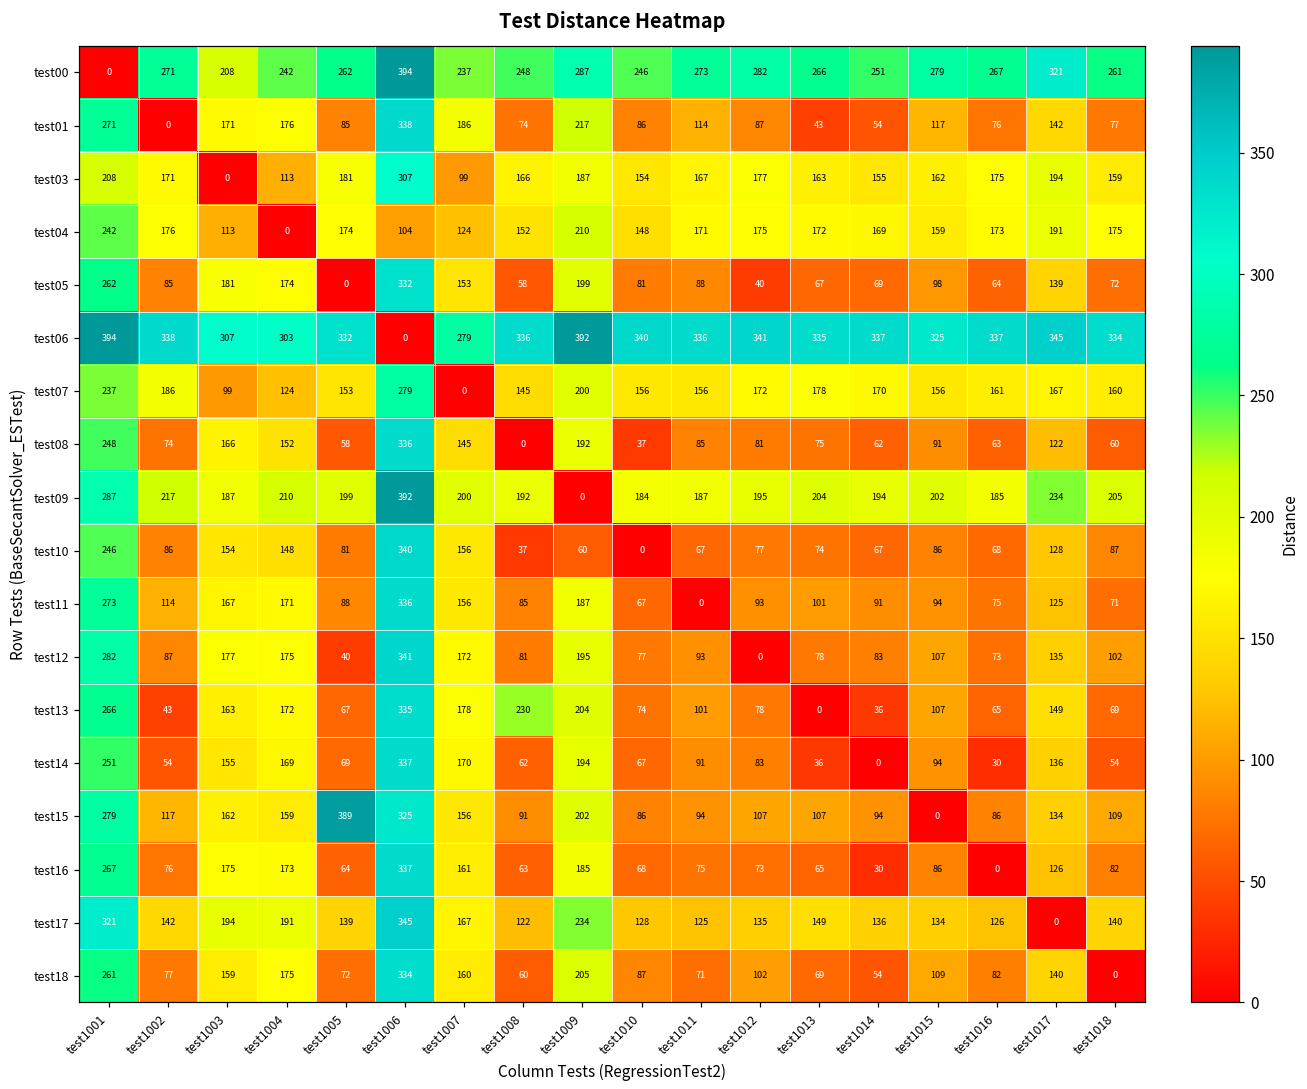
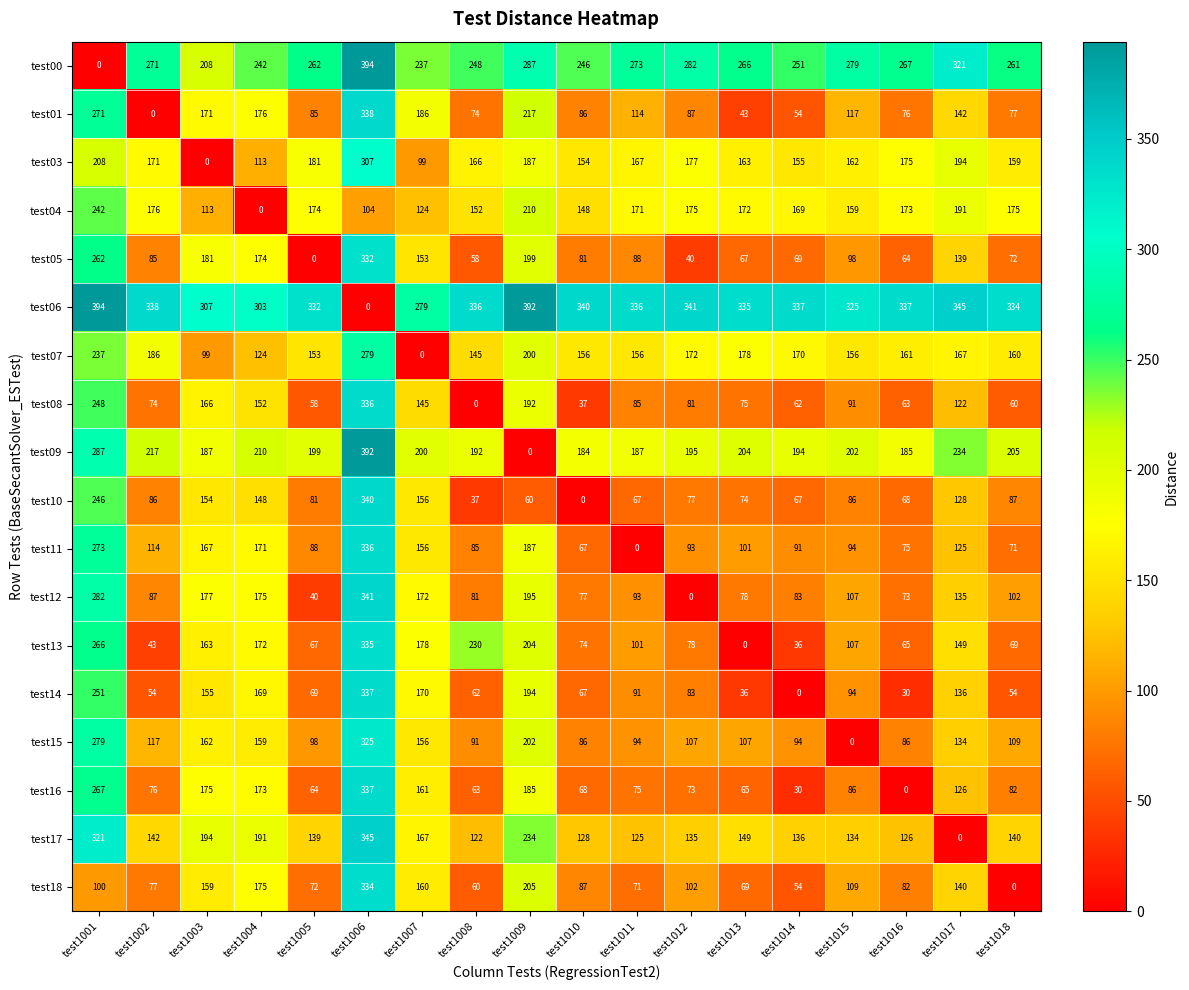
  {
    "test15": {
      "test1001": 279,
      "test1002": 117,
      "test1003": 162,
      "test1004": 159,
-     "test1005": 389,
+     "test1005": 98,
      "test1006": 325,
      "test1007": 156,
      "test1008": 91,
      "test1009": 202,
      "test1010": 86,
      "test1011": 94,
      "test1012": 107,
      "test1013": 107,
      "test1014": 94,
      "test1015": 0,
      "test1016": 86,
      "test1017": 134,
      "test1018": 109
    },
    "test18": {
-     "test1001": 261,
+     "test1001": 100,
      "test1002": 77,
      "test1003": 159,
      "test1004": 175,
      "test1005": 72,
      "test1006": 334,
      "test1007": 160,
      "test1008": 60,
      "test1009": 205,
      "test1010": 87,
      "test1011": 71,
      "test1012": 102,
      "test1013": 69,
      "test1014": 54,
      "test1015": 109,
      "test1016": 82,
      "test1017": 140,
      "test1018": 0
    }
  }
